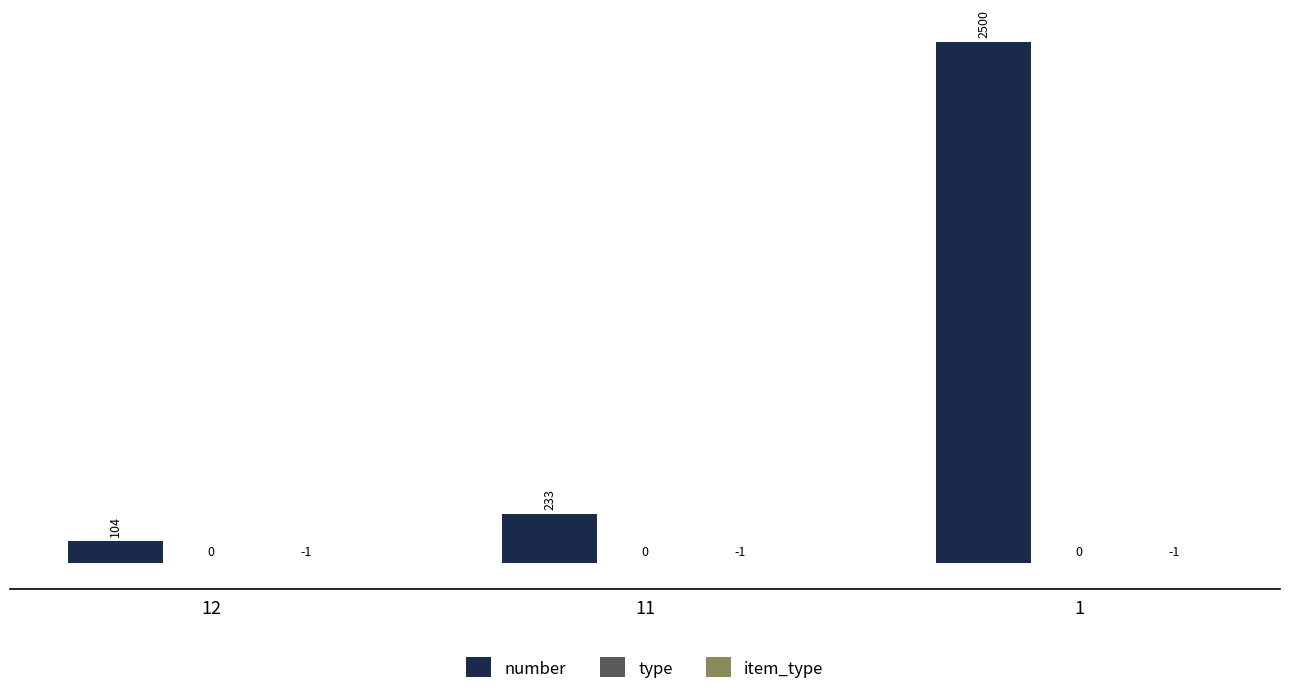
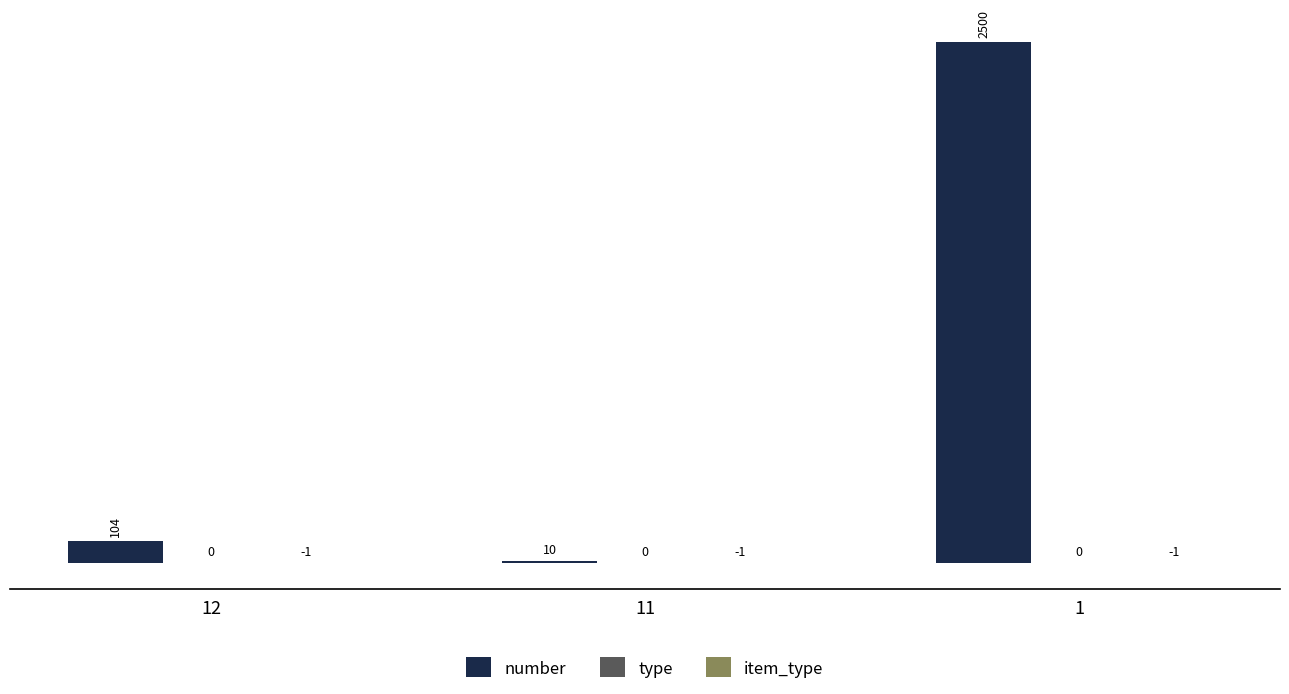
  {
    "number": {
      "12": 104,
-     "11": 233,
+     "11": 10,
      "1": 2500
    },
    "type": {
      "12": 0,
      "11": 0,
      "1": 0
    },
    "item_type": {
      "12": -1,
      "11": -1,
      "1": -1
    }
  }
